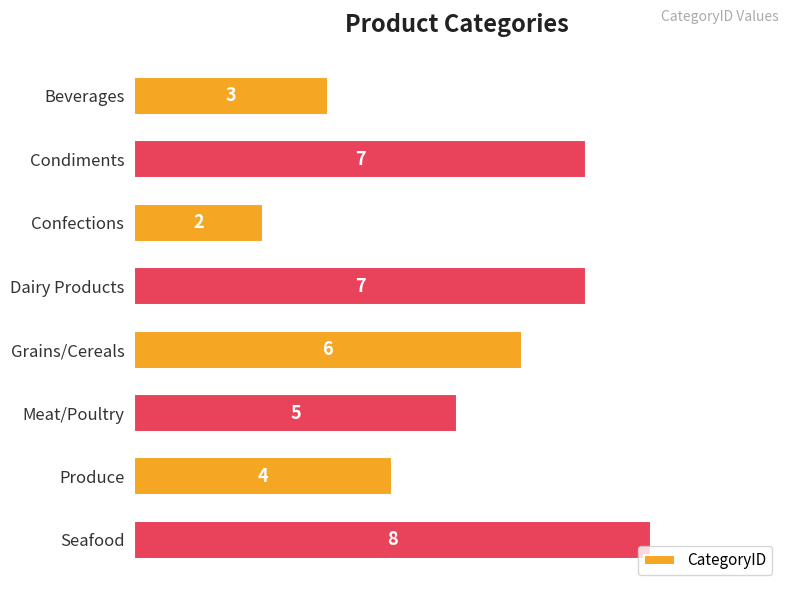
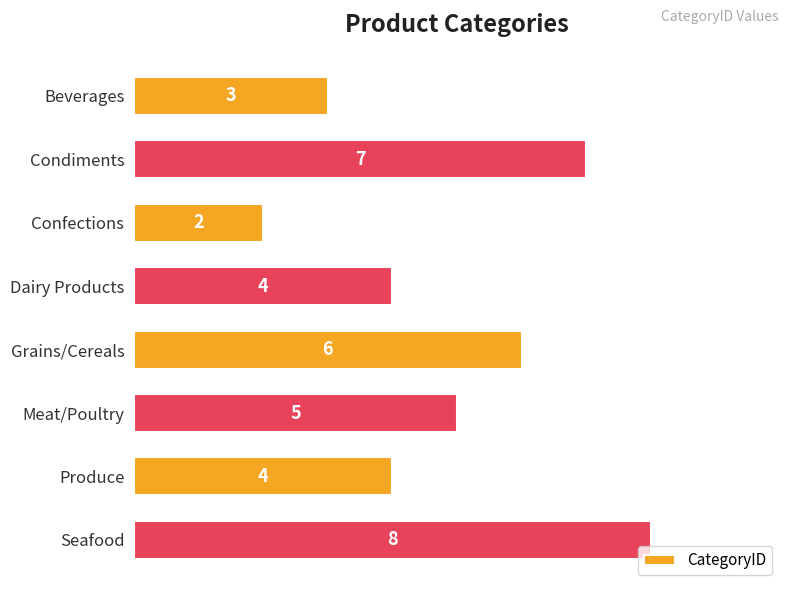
  {
    "Beverages": 3,
    "Condiments": 7,
    "Confections": 2,
-   "Dairy Products": 7,
+   "Dairy Products": 4,
    "Grains/Cereals": 6,
    "Meat/Poultry": 5,
    "Produce": 4,
    "Seafood": 8
  }
